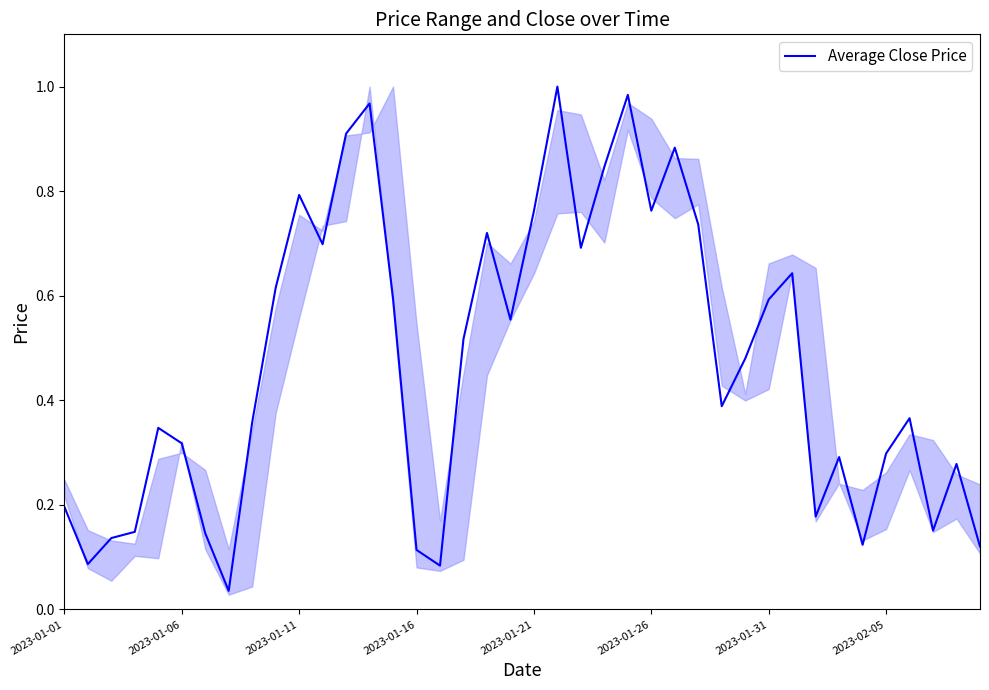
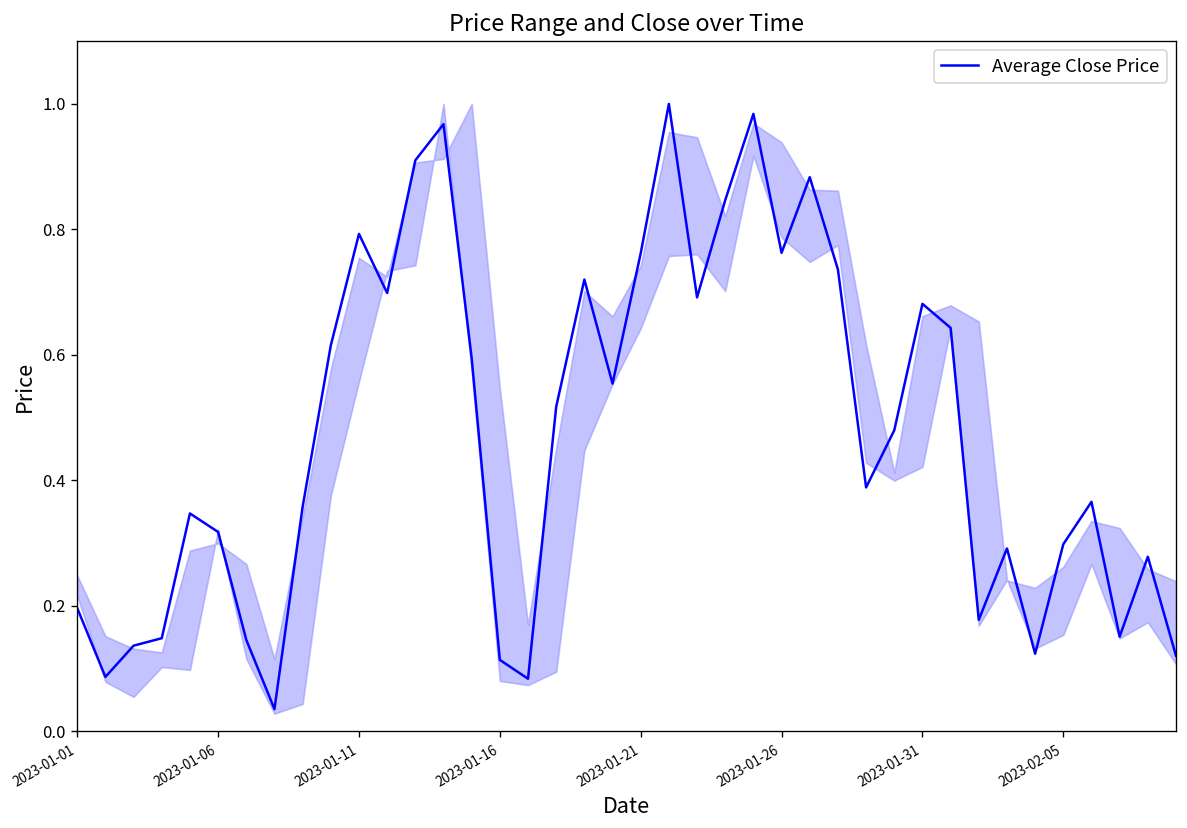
  {
    "Average Close Price": {
      "2023-01-01": 0.20,
      "2023-01-11": 0.79,
      "2023-01-16": 0.11,
      "2023-01-21": 0.76,
      "2023-01-26": 0.76,
-     "2023-01-31": 0.59,
+     "2023-01-31": 0.68,
      "2023-02-05": 0.30
    }
  }
